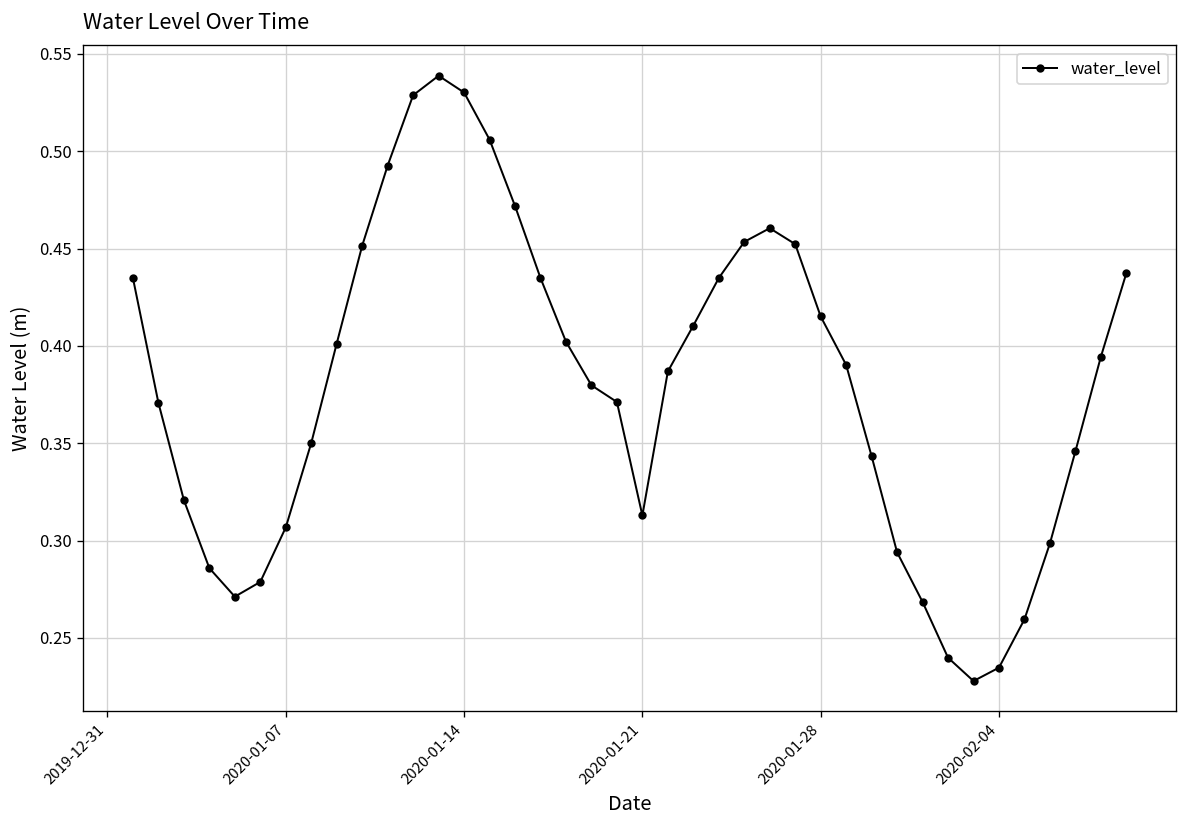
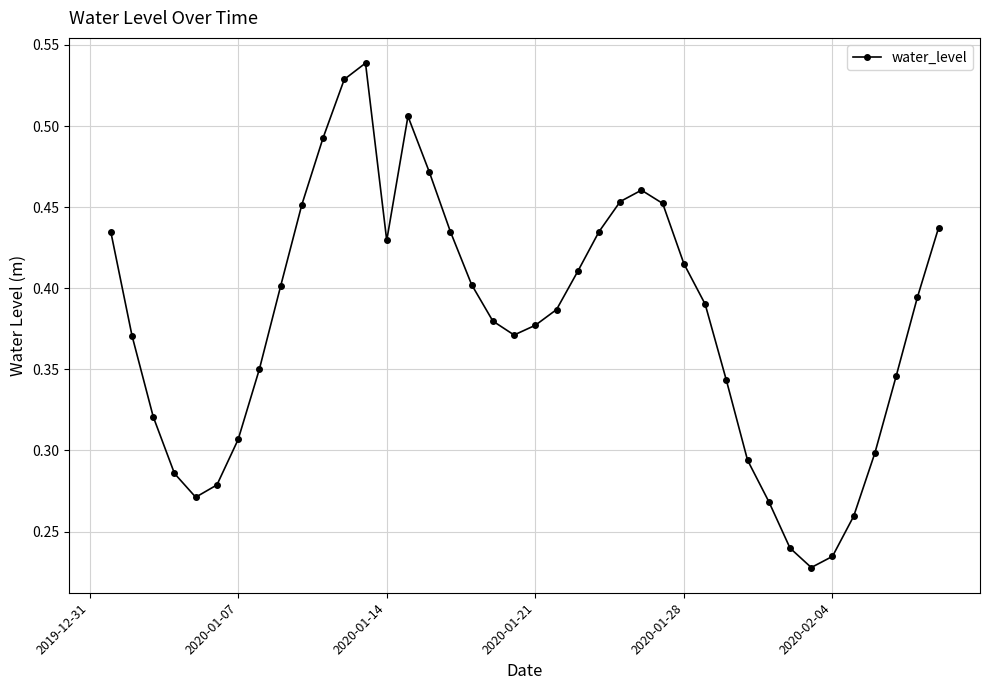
  {
    "2020-01-07": 0.307,
-   "2020-01-14": 0.530,
-   "2020-01-21": 0.313,
+   "2020-01-14": 0.430,
+   "2020-01-21": 0.377,
    "2020-01-28": 0.415,
    "2020-02-04": 0.235
  }
